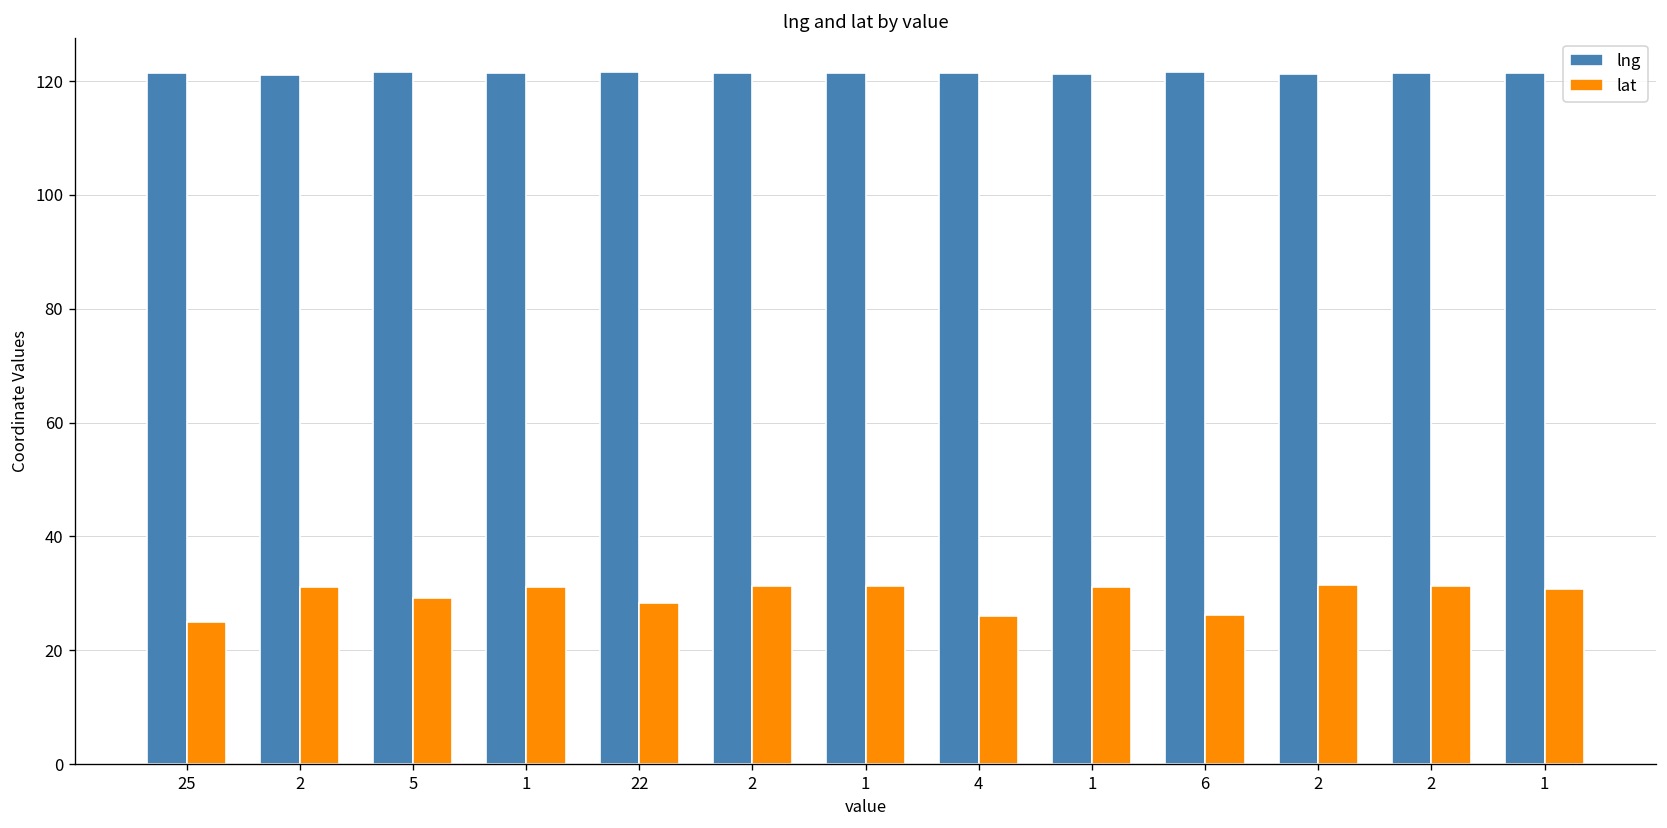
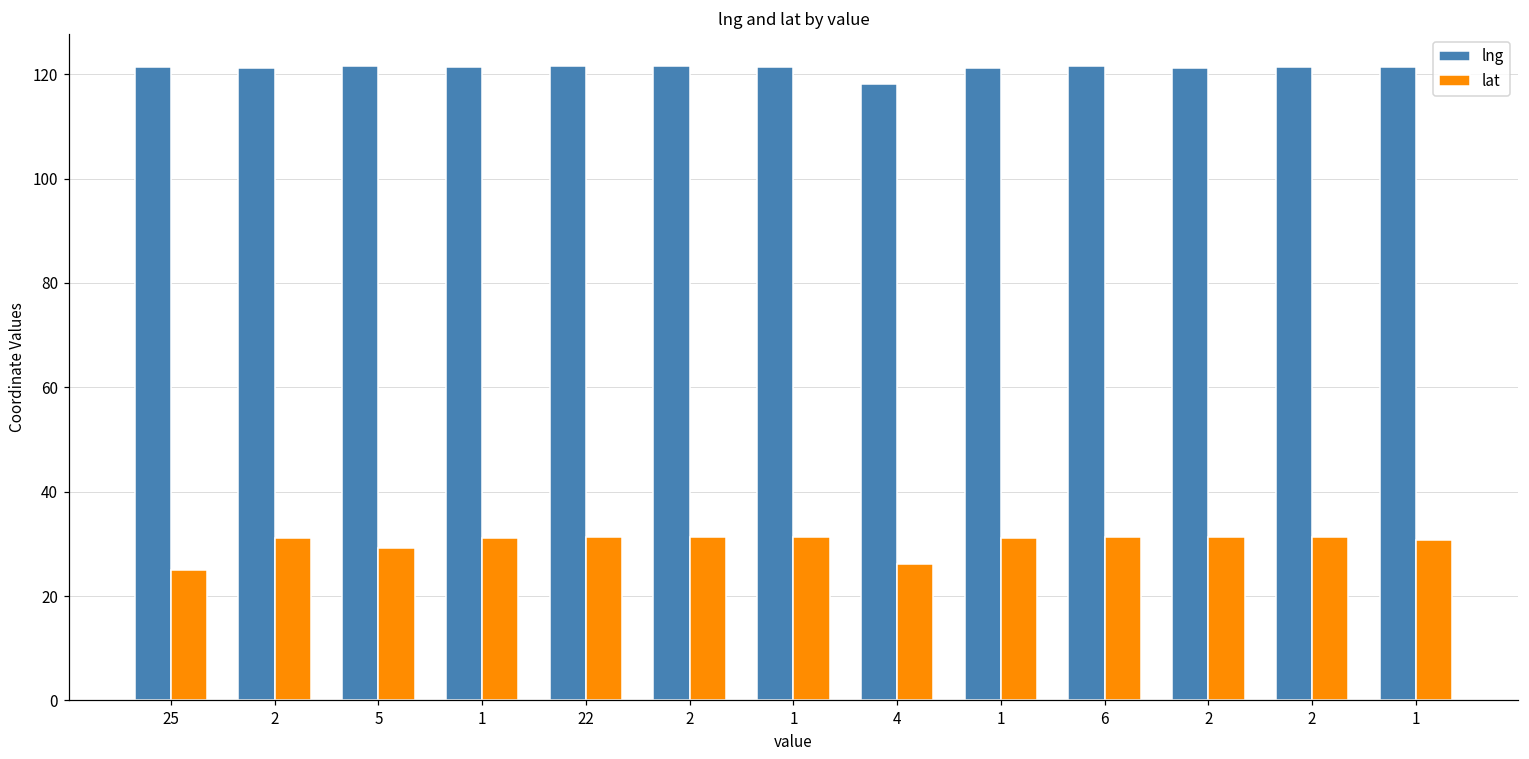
  {
    "lng": {
      "25": 121,
      "5": 122,
      "22": 122,
-     "4": 121,
+     "4": 118,
      "6": 122
    },
    "lat": {
      "25": 25,
      "5": 29,
-     "22": 28,
+     "22": 31,
      "4": 26,
-     "6": 26
+     "6": 31
    }
  }
